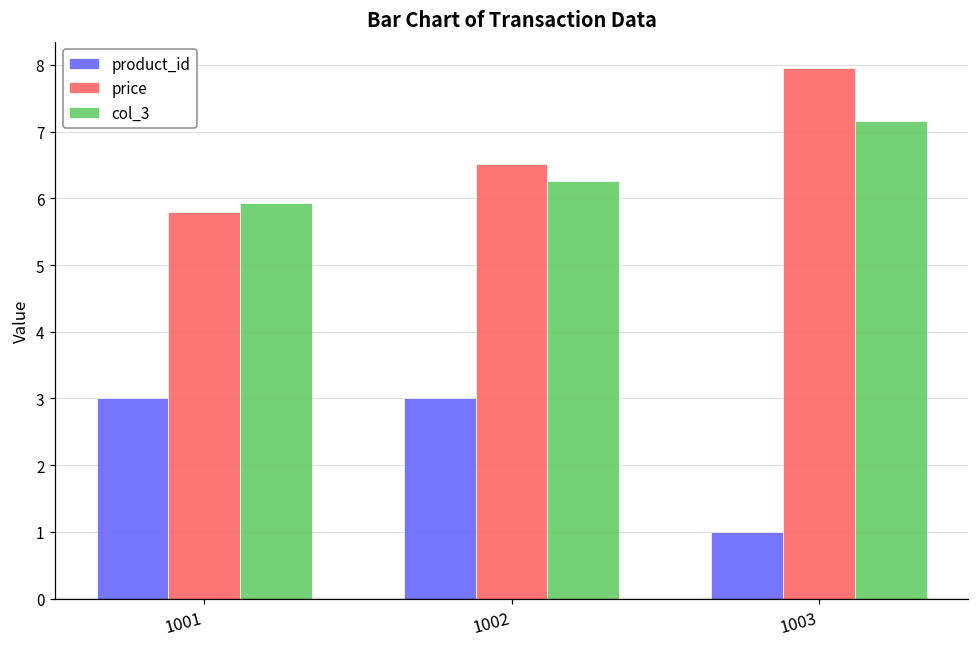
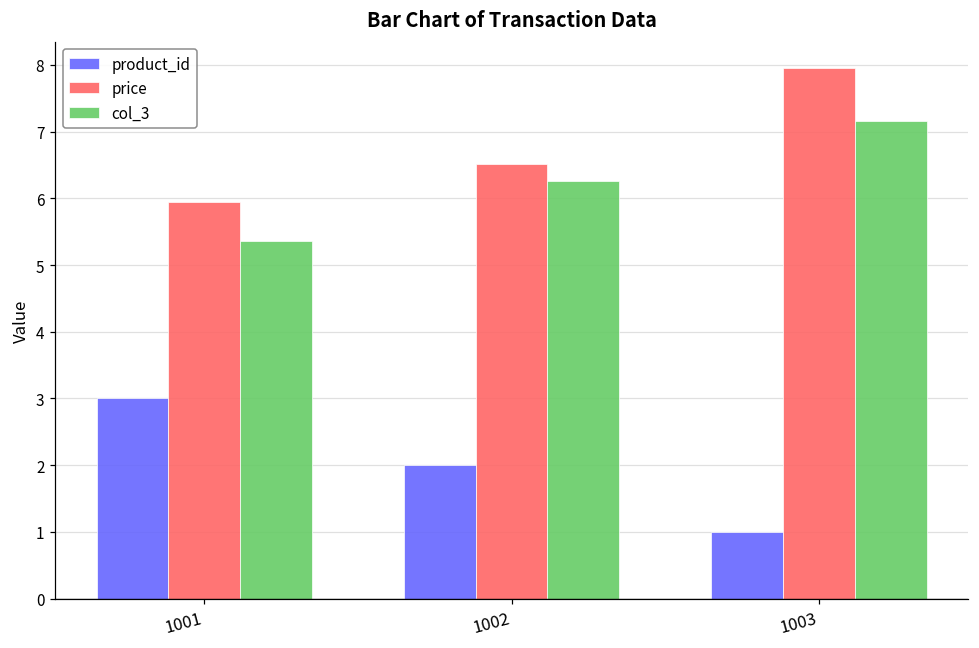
  {
    "product_id": {
      "1001": 3,
-     "1002": 3,
+     "1002": 2,
      "1003": 1
    },
    "price": {
-     "1001": 5.8,
+     "1001": 6.0,
      "1002": 6.5,
      "1003": 8.0
    },
    "col_3": {
-     "1001": 5.9,
+     "1001": 5.4,
      "1002": 6.3,
      "1003": 7.2
    }
  }
